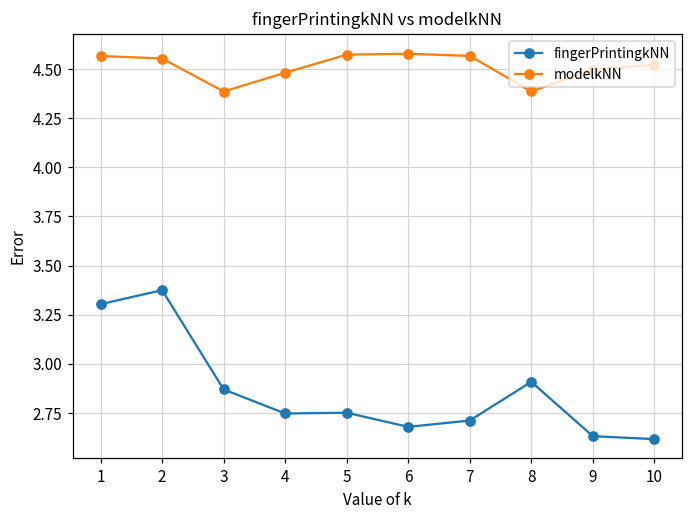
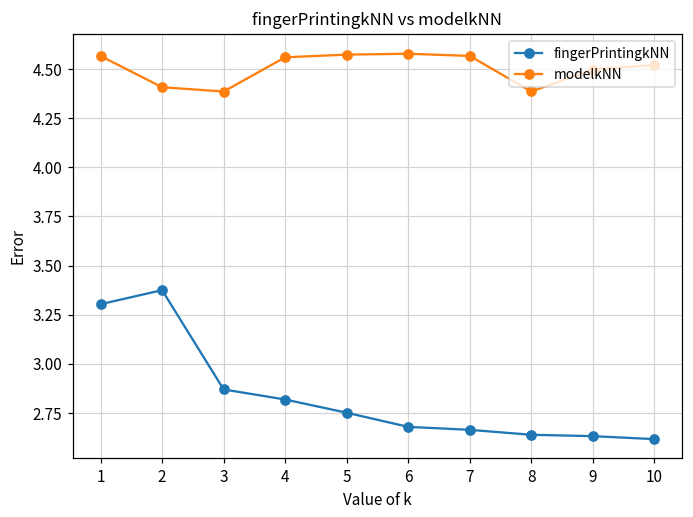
  {
    "fingerPrintingkNN": {
      "1": 3.30,
      "2": 3.38,
      "3": 2.87,
-     "4": 2.75,
+     "4": 2.82,
      "5": 2.75,
      "6": 2.68,
-     "7": 2.71,
-     "8": 2.91,
+     "7": 2.66,
+     "8": 2.64,
      "9": 2.63,
      "10": 2.62
    },
    "modelkNN": {
      "1": 4.57,
-     "2": 4.55,
+     "2": 4.41,
      "3": 4.39,
-     "4": 4.48,
+     "4": 4.56,
      "5": 4.57,
      "6": 4.58,
      "7": 4.57,
      "8": 4.39
    }
  }
